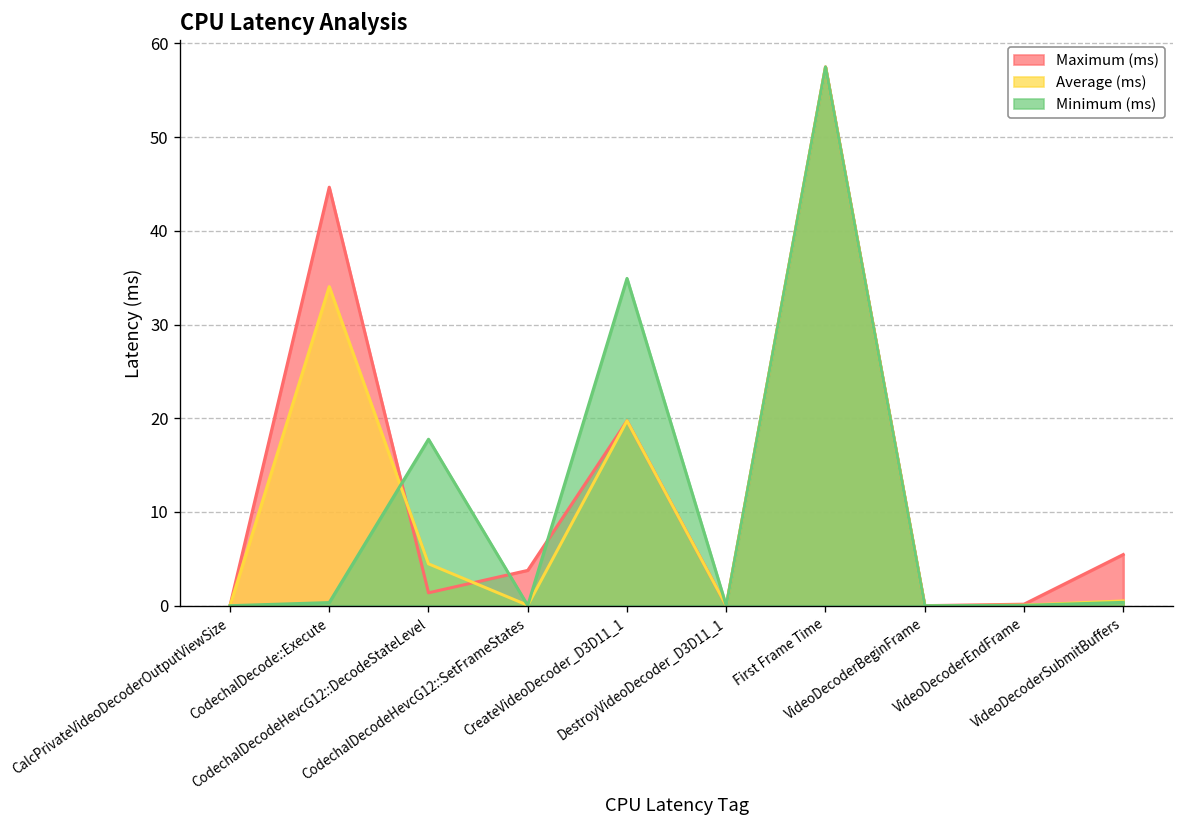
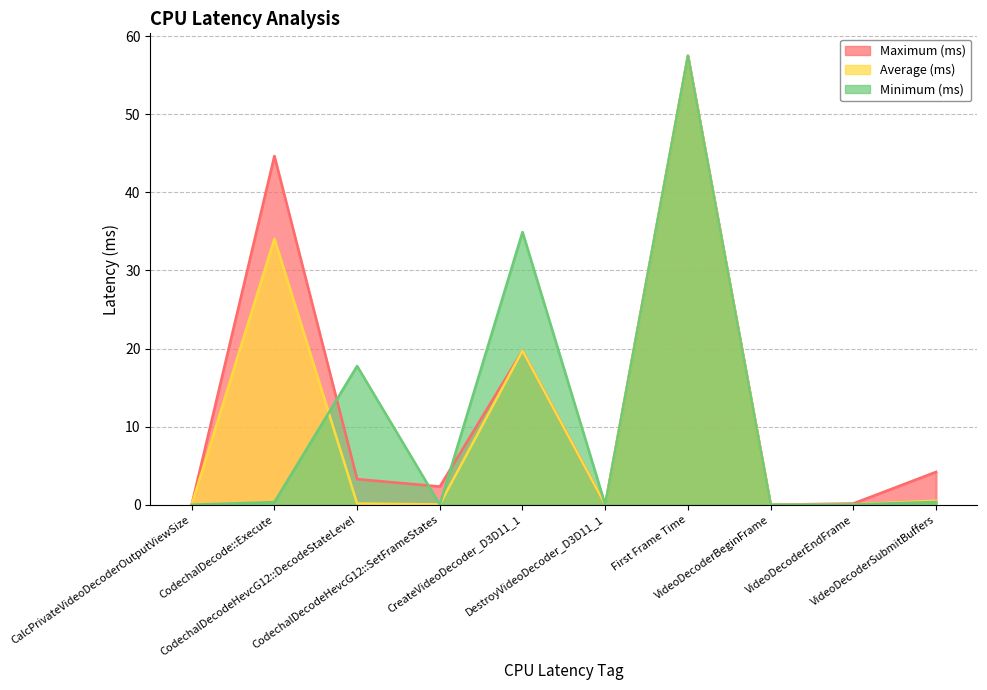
  {
    "Maximum (ms)": {
      "CodechalDecode::Execute": 45,
-     "CodechalDecodeHevcG12::DecodeStateLevel": 1,
-     "CodechalDecodeHevcG12::SetFrameStates": 4,
-     "VideoDecoderSubmitBuffers": 5
+     "CodechalDecodeHevcG12::DecodeStateLevel": 3,
+     "CodechalDecodeHevcG12::SetFrameStates": 2,
+     "VideoDecoderSubmitBuffers": 4
    },
    "Average (ms)": {
      "CodechalDecode::Execute": 34,
-     "CodechalDecodeHevcG12::DecodeStateLevel": 4
+     "CodechalDecodeHevcG12::DecodeStateLevel": 0
    },
    "Minimum (ms)": {
      "CodechalDecode::Execute": 0,
      "CodechalDecodeHevcG12::DecodeStateLevel": 18,
      "CreateVideoDecoder_D3D11_1": 35
    }
  }
